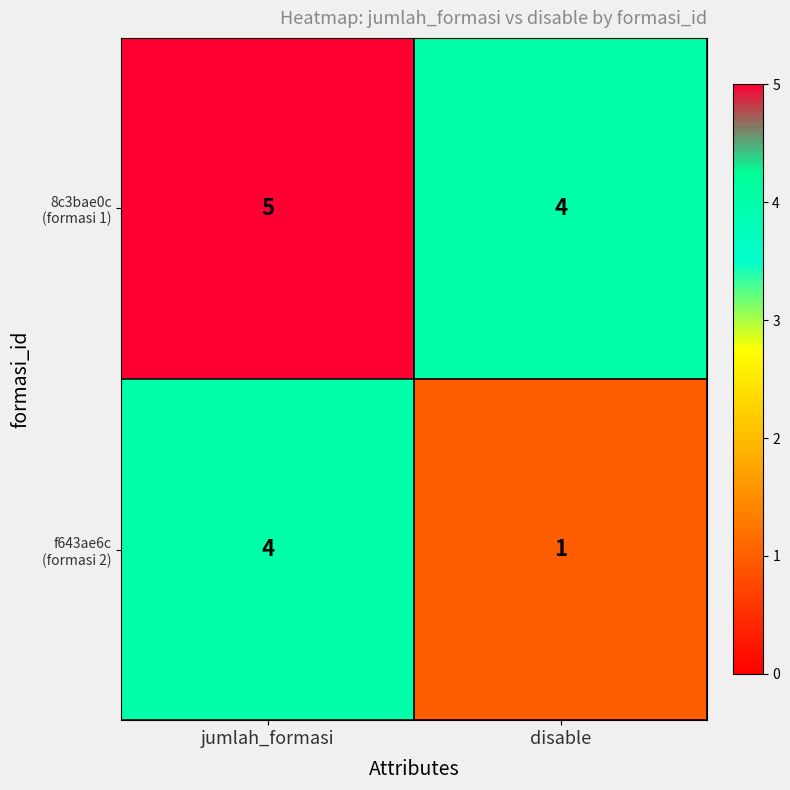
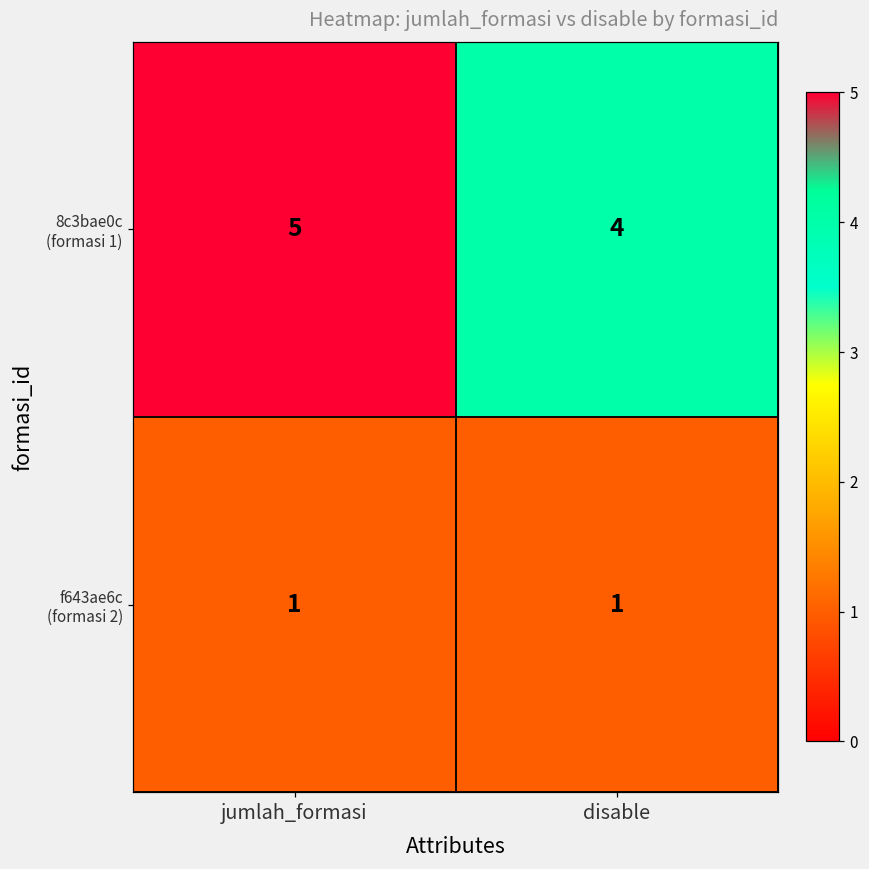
  {
    "8c3bae0c (formasi 1)": {
      "jumlah_formasi": 5,
      "disable": 4
    },
    "f643ae6c (formasi 2)": {
-     "jumlah_formasi": 4,
+     "jumlah_formasi": 1,
      "disable": 1
    }
  }
